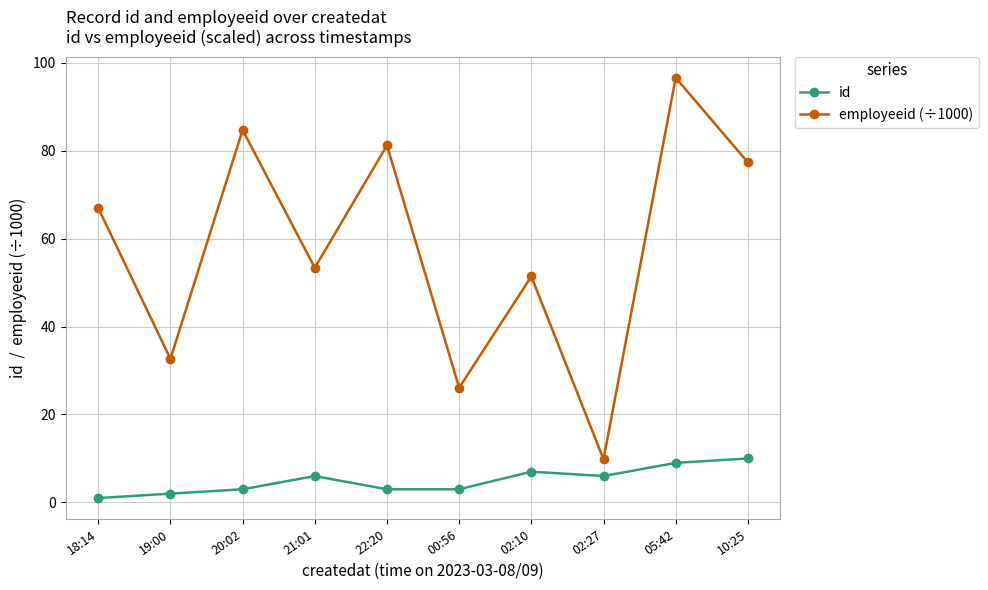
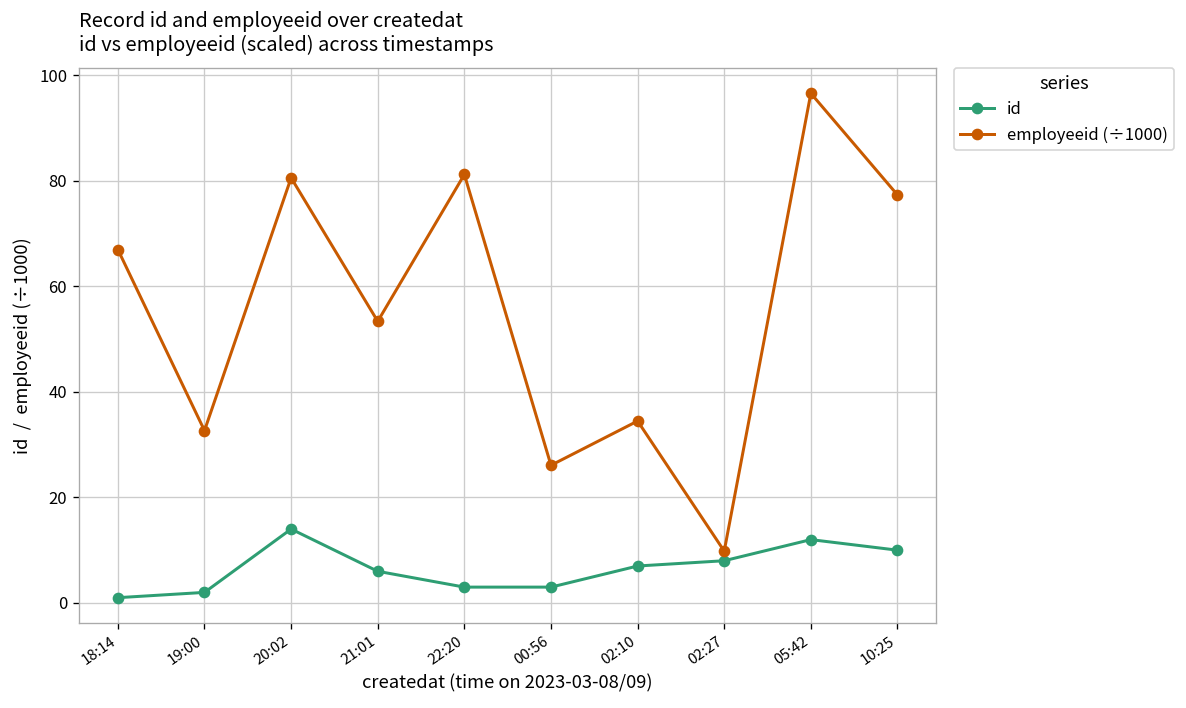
  {
    "id": {
      "18:14": 1,
      "19:00": 2,
-     "20:02": 3,
+     "20:02": 14,
      "21:01": 6,
      "22:20": 3,
      "00:56": 3,
      "02:10": 7,
-     "02:27": 6,
-     "05:42": 9,
+     "02:27": 8,
+     "05:42": 12,
      "10:25": 10
    },
    "employeeid (÷1000)": {
      "18:14": 67,
      "19:00": 33,
-     "20:02": 85,
+     "20:02": 81,
      "21:01": 53,
      "22:20": 81,
      "00:56": 26,
-     "02:10": 51,
+     "02:10": 34,
      "02:27": 10,
      "05:42": 97,
      "10:25": 77
    }
  }
